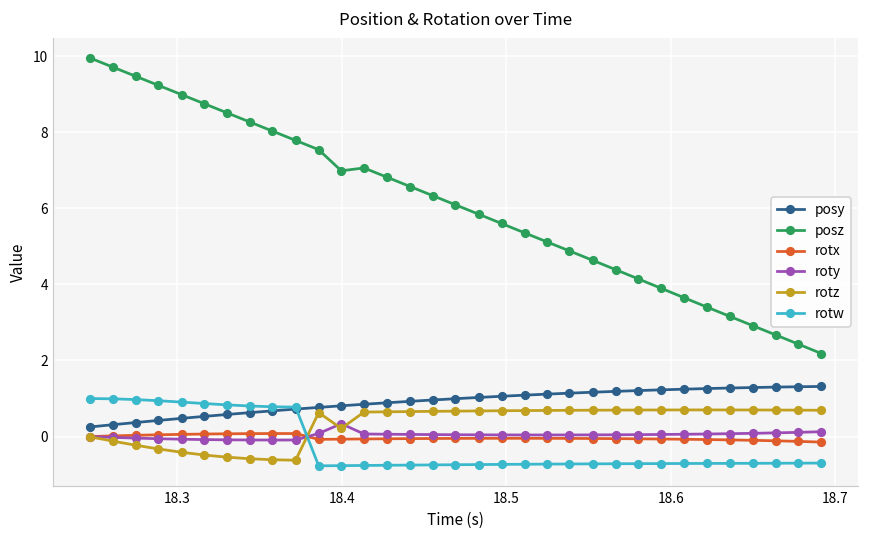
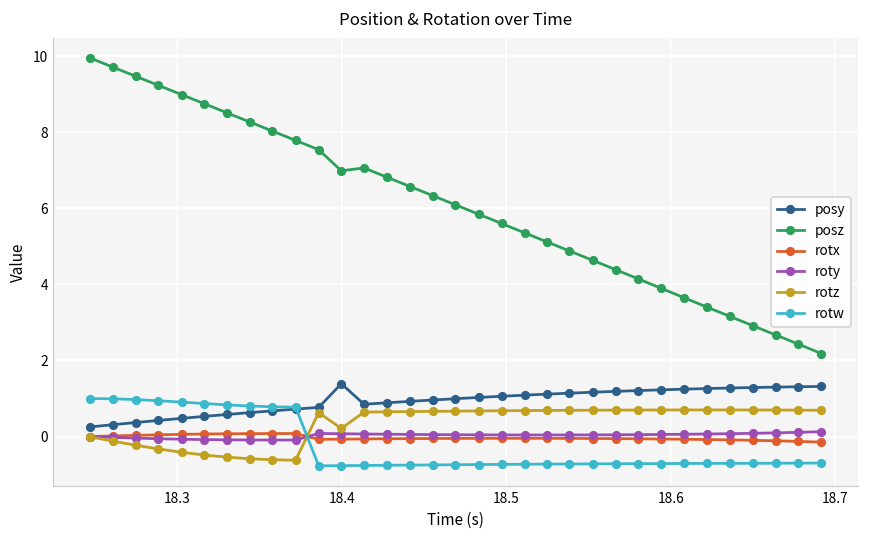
  {
    "posy": {
-     "18.4": 0.8
+     "18.4": 1.4
    },
    "posz": {
      "18.4": 7.0
    },
    "rotx": {
      "18.4": -0.1
    },
    "roty": {
-     "18.4": 0.3
+     "18.4": 0.1
    },
    "rotz": {
      "18.4": 0.2
    },
    "rotw": {
      "18.4": -0.8
    }
  }
